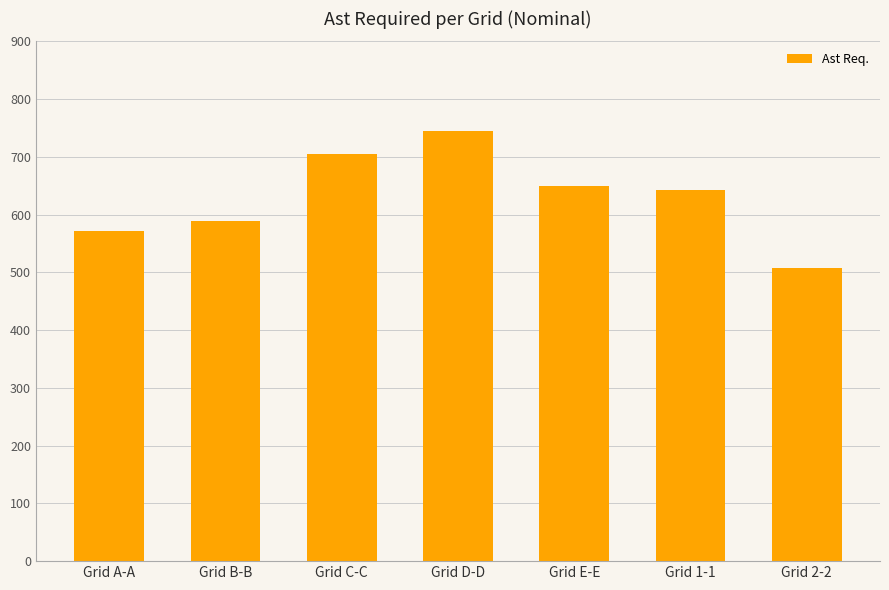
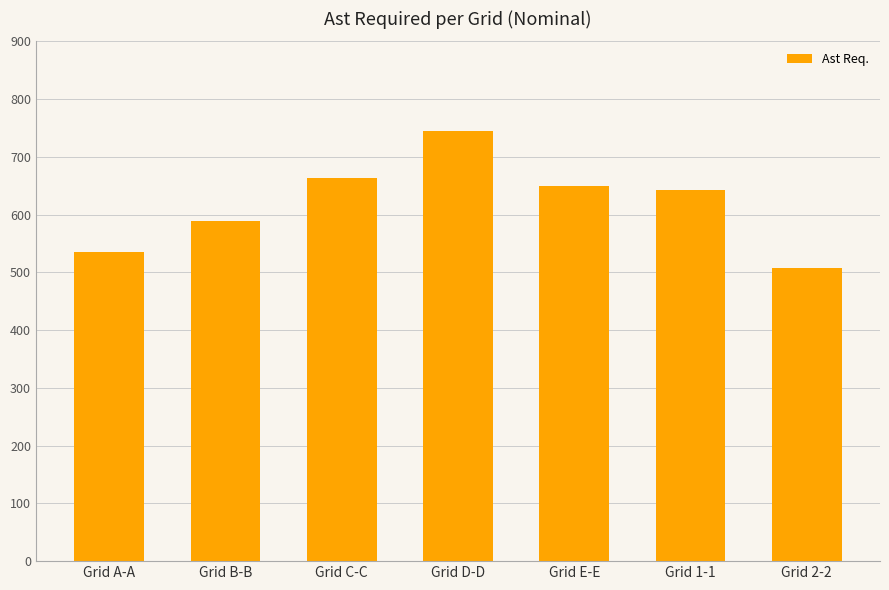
  {
-   "Grid A-A": 570,
+   "Grid A-A": 540,
    "Grid B-B": 590,
-   "Grid C-C": 710,
+   "Grid C-C": 660,
    "Grid D-D": 750,
    "Grid E-E": 650,
    "Grid 1-1": 640,
    "Grid 2-2": 510
  }
